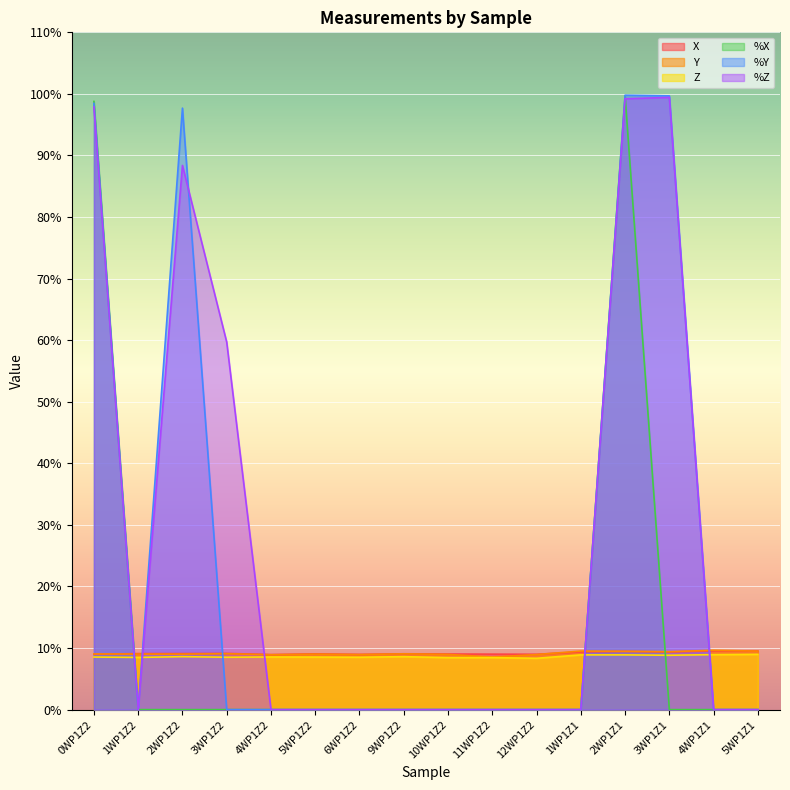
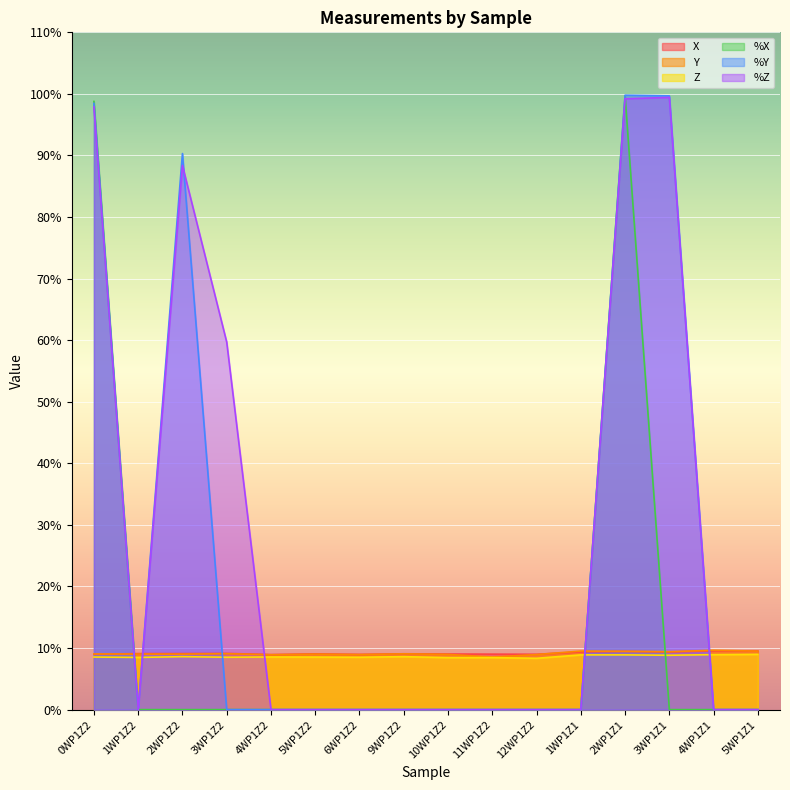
  {
    "X": {
      "11WP1Z2": "9%"
    },
    "Z": {
      "0WP1Z2": "9%",
      "1WP1Z2": "8%",
      "2WP1Z2": "9%",
      "3WP1Z2": "9%",
      "5WP1Z2": "9%",
      "6WP1Z2": "9%",
      "9WP1Z2": "9%",
      "10WP1Z2": "8%",
      "12WP1Z2": "8%",
      "1WP1Z1": "9%",
      "2WP1Z1": "9%",
      "3WP1Z1": "9%",
      "4WP1Z1": "9%",
      "5WP1Z1": "9%"
    },
    "%X": {
      "2WP1Z2": "0%",
      "3WP1Z1": "0%"
    },
    "%Y": {
-     "2WP1Z2": "98%"
+     "2WP1Z2": "90%"
    },
    "%Z": {
      "0WP1Z2": "98%",
      "2WP1Z2": "88%",
      "3WP1Z2": "60%",
      "2WP1Z1": "99%"
    }
  }
